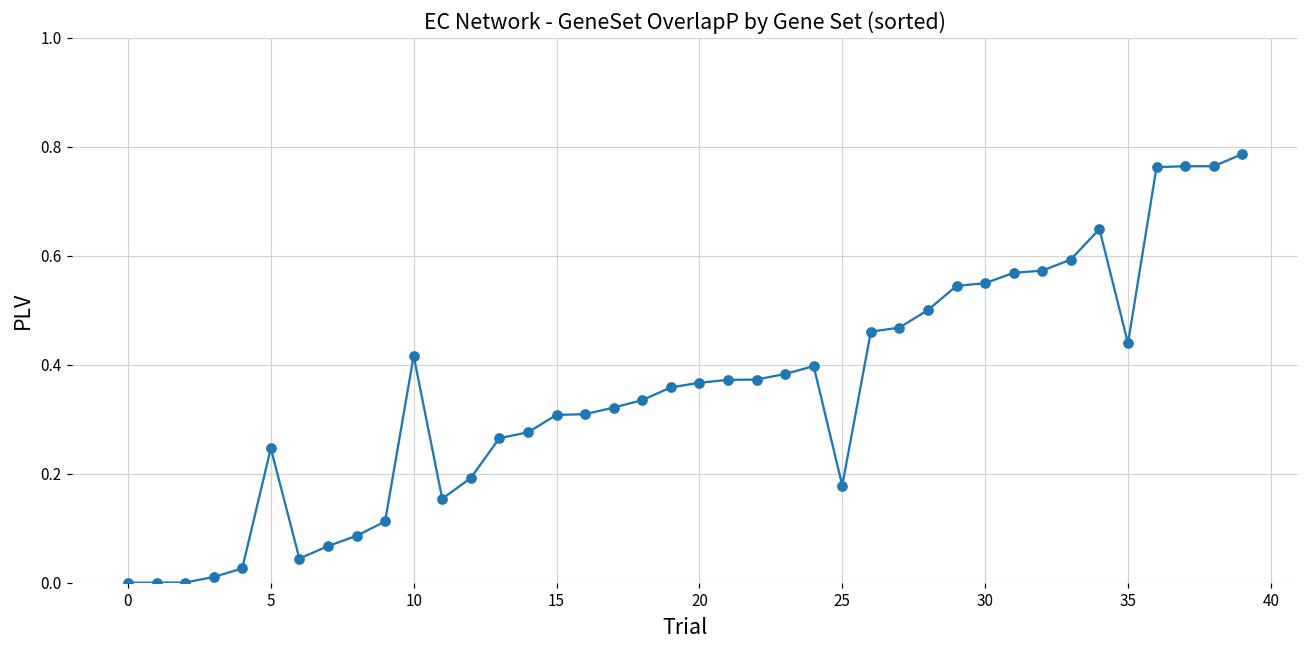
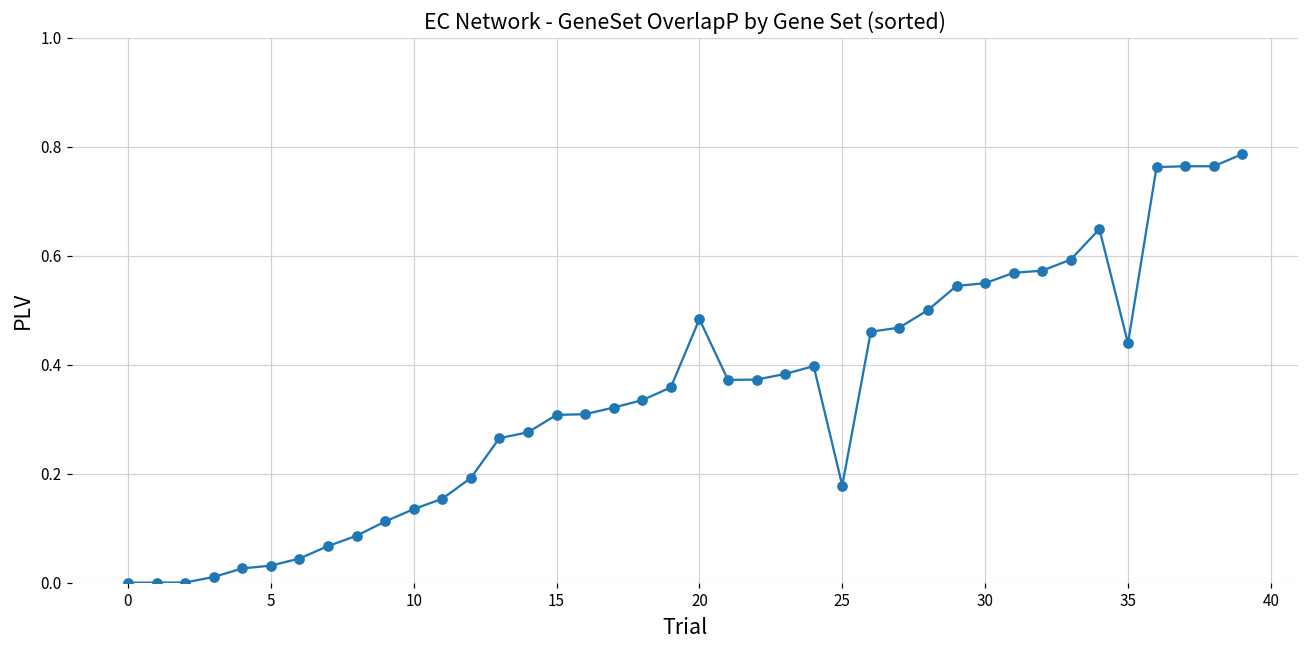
  {
    "0": 0.00,
-   "5": 0.25,
-   "10": 0.42,
+   "5": 0.03,
+   "10": 0.14,
    "15": 0.31,
-   "20": 0.37,
+   "20": 0.48,
    "25": 0.18,
    "30": 0.55,
    "35": 0.44
  }
